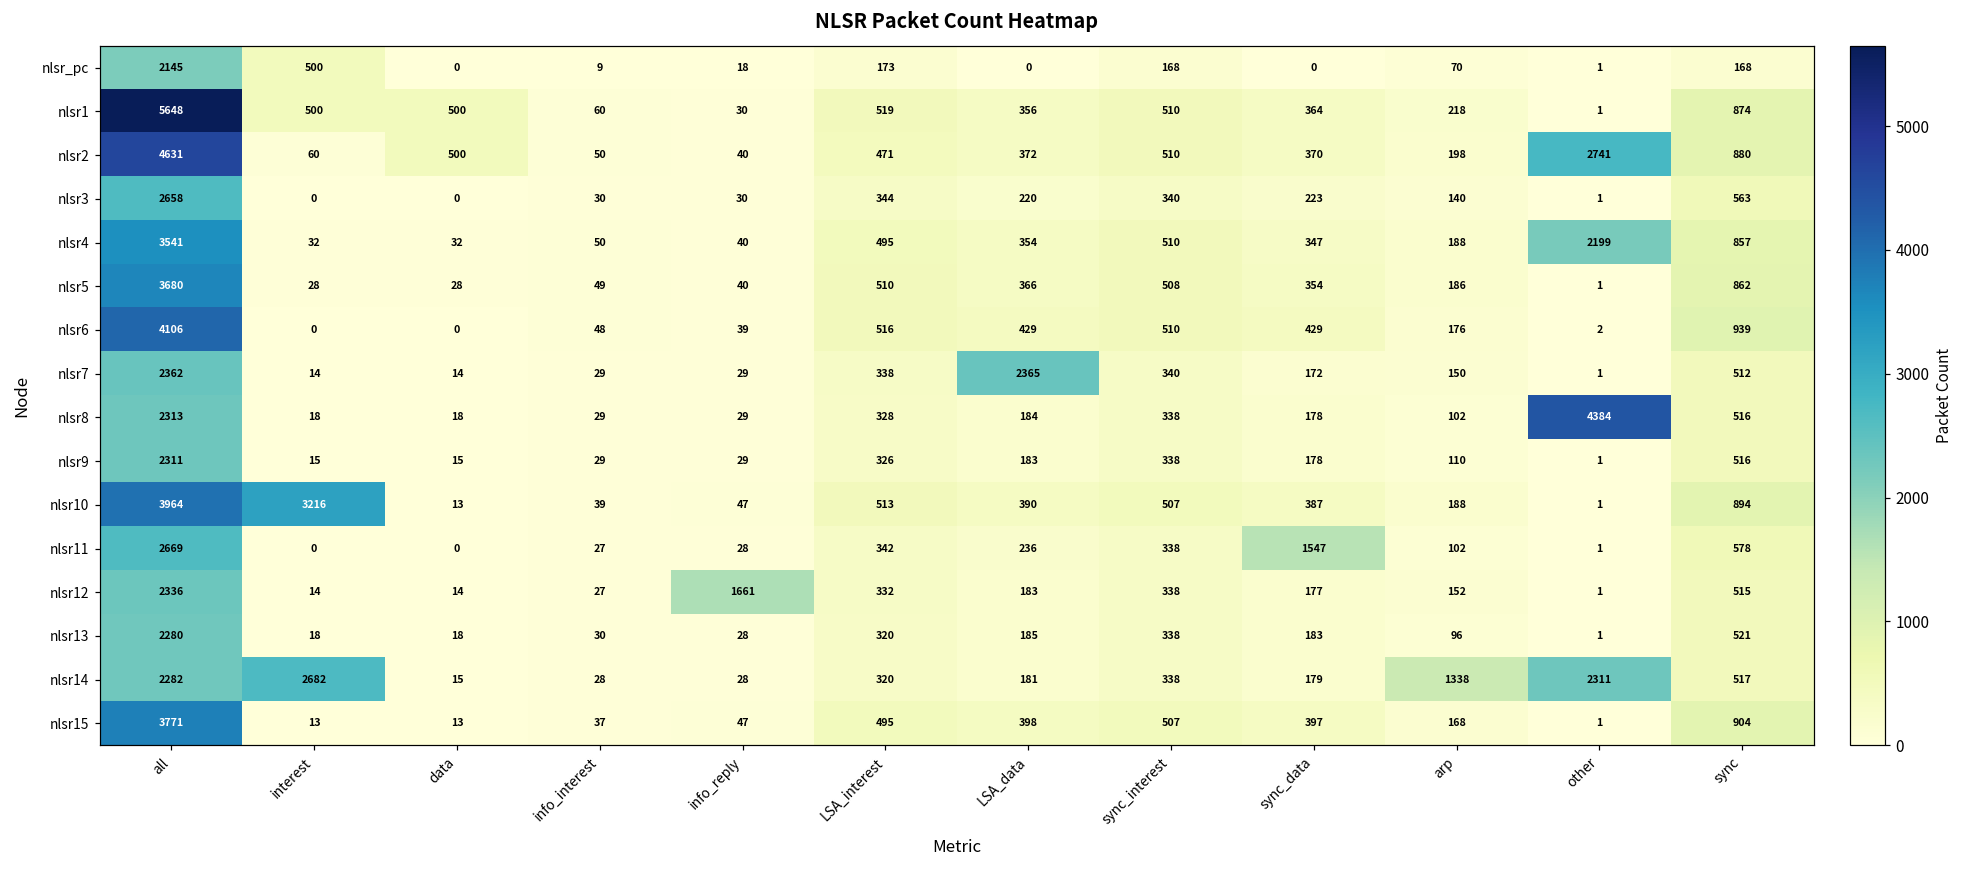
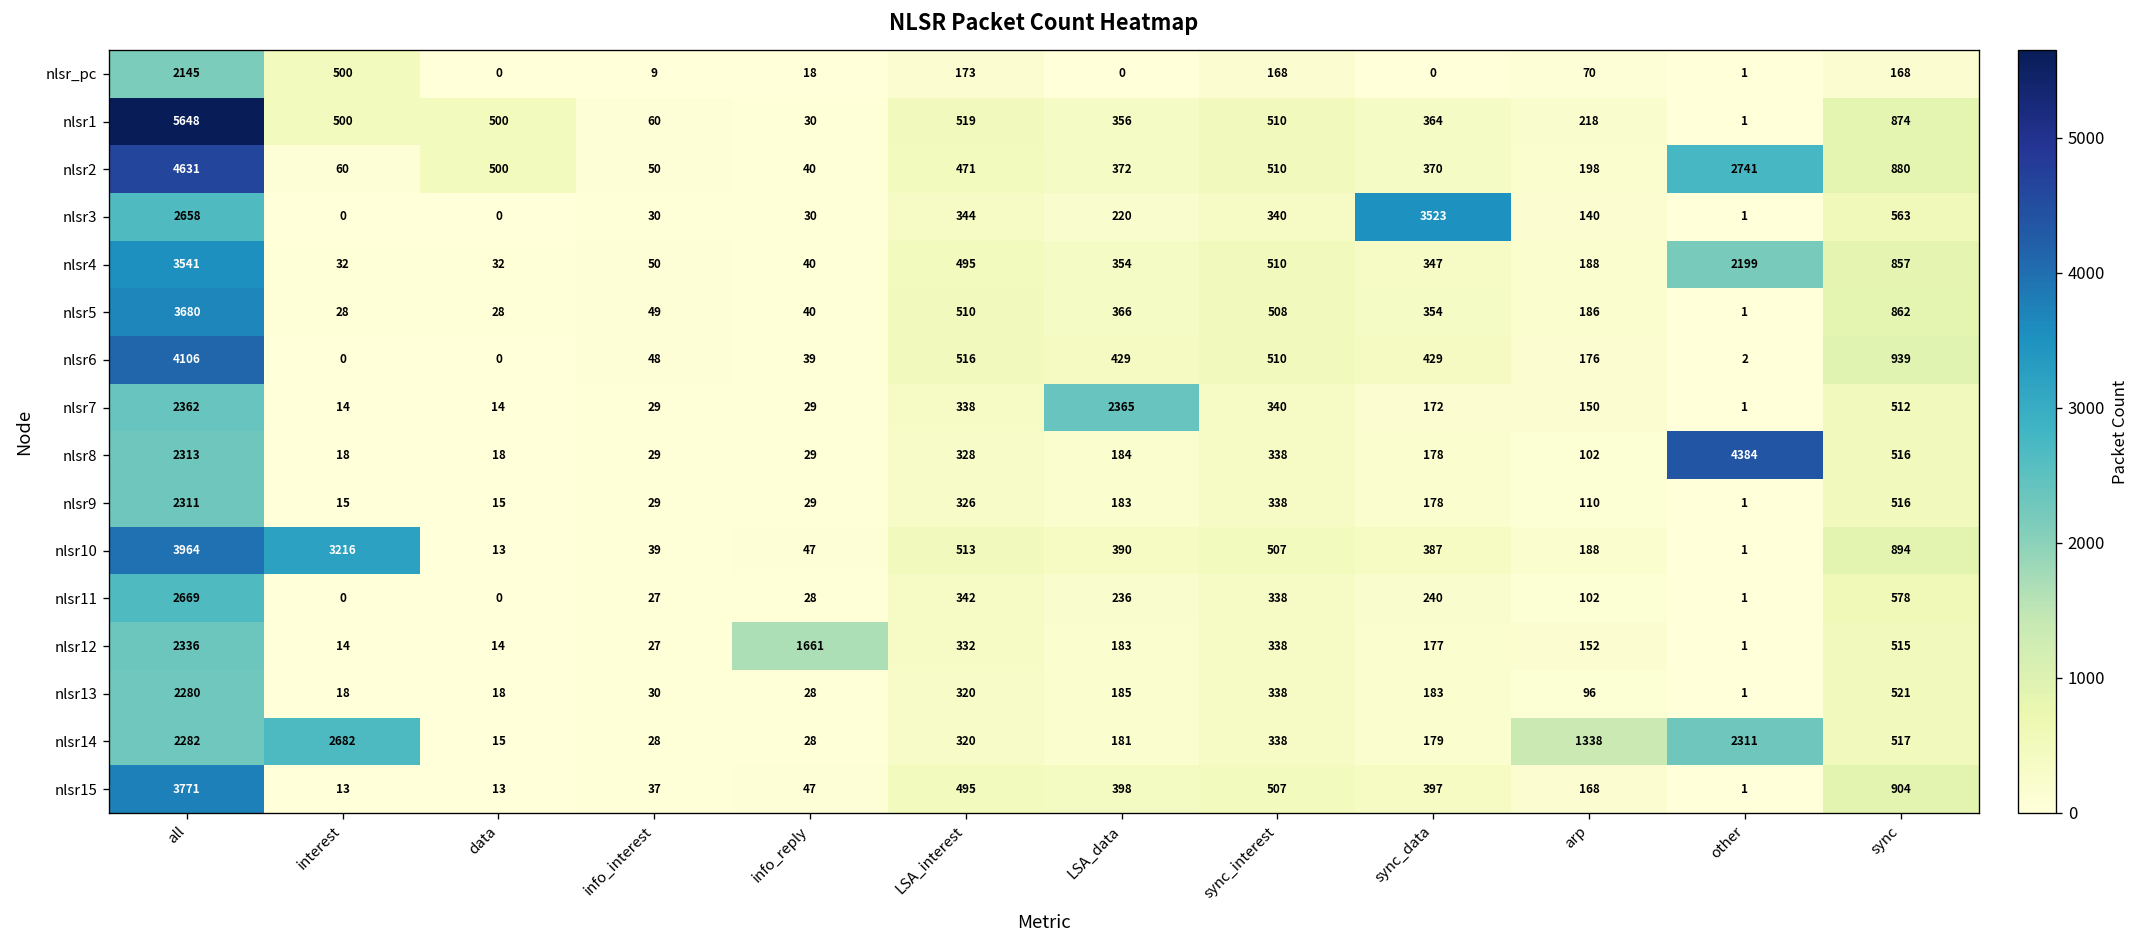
  {
    "nlsr_pc": {
      "all": 2145,
      "interest": 500,
      "data": 0,
      "info_interest": 9,
      "info_reply": 18,
      "LSA_interest": 173,
      "LSA_data": 0,
      "sync_interest": 168,
      "sync_data": 0,
      "arp": 70,
      "other": 1,
      "sync": 168
    },
    "nlsr1": {
      "all": 5648,
      "interest": 500,
      "data": 500,
      "info_interest": 60,
      "info_reply": 30,
      "LSA_interest": 519,
      "LSA_data": 356,
      "sync_interest": 510,
      "sync_data": 364,
      "arp": 218,
      "other": 1,
      "sync": 874
    },
    "nlsr2": {
      "all": 4631,
      "interest": 60,
      "data": 500,
      "info_interest": 50,
      "info_reply": 40,
      "LSA_interest": 471,
      "LSA_data": 372,
      "sync_interest": 510,
      "sync_data": 370,
      "arp": 198,
      "other": 2741,
      "sync": 880
    },
    "nlsr3": {
      "all": 2658,
      "interest": 0,
      "data": 0,
      "info_interest": 30,
      "info_reply": 30,
      "LSA_interest": 344,
      "LSA_data": 220,
      "sync_interest": 340,
-     "sync_data": 223,
+     "sync_data": 3523,
      "arp": 140,
      "other": 1,
      "sync": 563
    },
    "nlsr4": {
      "all": 3541,
      "interest": 32,
      "data": 32,
      "info_interest": 50,
      "info_reply": 40,
      "LSA_interest": 495,
      "LSA_data": 354,
      "sync_interest": 510,
      "sync_data": 347,
      "arp": 188,
      "other": 2199,
      "sync": 857
    },
    "nlsr5": {
      "all": 3680,
      "interest": 28,
      "data": 28,
      "info_interest": 49,
      "info_reply": 40,
      "LSA_interest": 510,
      "LSA_data": 366,
      "sync_interest": 508,
      "sync_data": 354,
      "arp": 186,
      "other": 1,
      "sync": 862
    },
    "nlsr6": {
      "all": 4106,
      "interest": 0,
      "data": 0,
      "info_interest": 48,
      "info_reply": 39,
      "LSA_interest": 516,
      "LSA_data": 429,
      "sync_interest": 510,
      "sync_data": 429,
      "arp": 176,
      "other": 2,
      "sync": 939
    },
    "nlsr7": {
      "all": 2362,
      "interest": 14,
      "data": 14,
      "info_interest": 29,
      "info_reply": 29,
      "LSA_interest": 338,
      "LSA_data": 2365,
      "sync_interest": 340,
      "sync_data": 172,
      "arp": 150,
      "other": 1,
      "sync": 512
    },
    "nlsr8": {
      "all": 2313,
      "interest": 18,
      "data": 18,
      "info_interest": 29,
      "info_reply": 29,
      "LSA_interest": 328,
      "LSA_data": 184,
      "sync_interest": 338,
      "sync_data": 178,
      "arp": 102,
      "other": 4384,
      "sync": 516
    },
    "nlsr9": {
      "all": 2311,
      "interest": 15,
      "data": 15,
      "info_interest": 29,
      "info_reply": 29,
      "LSA_interest": 326,
      "LSA_data": 183,
      "sync_interest": 338,
      "sync_data": 178,
      "arp": 110,
      "other": 1,
      "sync": 516
    },
    "nlsr10": {
      "all": 3964,
      "interest": 3216,
      "data": 13,
      "info_interest": 39,
      "info_reply": 47,
      "LSA_interest": 513,
      "LSA_data": 390,
      "sync_interest": 507,
      "sync_data": 387,
      "arp": 188,
      "other": 1,
      "sync": 894
    },
    "nlsr11": {
      "all": 2669,
      "interest": 0,
      "data": 0,
      "info_interest": 27,
      "info_reply": 28,
      "LSA_interest": 342,
      "LSA_data": 236,
      "sync_interest": 338,
-     "sync_data": 1547,
+     "sync_data": 240,
      "arp": 102,
      "other": 1,
      "sync": 578
    },
    "nlsr12": {
      "all": 2336,
      "interest": 14,
      "data": 14,
      "info_interest": 27,
      "info_reply": 1661,
      "LSA_interest": 332,
      "LSA_data": 183,
      "sync_interest": 338,
      "sync_data": 177,
      "arp": 152,
      "other": 1,
      "sync": 515
    },
    "nlsr13": {
      "all": 2280,
      "interest": 18,
      "data": 18,
      "info_interest": 30,
      "info_reply": 28,
      "LSA_interest": 320,
      "LSA_data": 185,
      "sync_interest": 338,
      "sync_data": 183,
      "arp": 96,
      "other": 1,
      "sync": 521
    },
    "nlsr14": {
      "all": 2282,
      "interest": 2682,
      "data": 15,
      "info_interest": 28,
      "info_reply": 28,
      "LSA_interest": 320,
      "LSA_data": 181,
      "sync_interest": 338,
      "sync_data": 179,
      "arp": 1338,
      "other": 2311,
      "sync": 517
    },
    "nlsr15": {
      "all": 3771,
      "interest": 13,
      "data": 13,
      "info_interest": 37,
      "info_reply": 47,
      "LSA_interest": 495,
      "LSA_data": 398,
      "sync_interest": 507,
      "sync_data": 397,
      "arp": 168,
      "other": 1,
      "sync": 904
    }
  }
